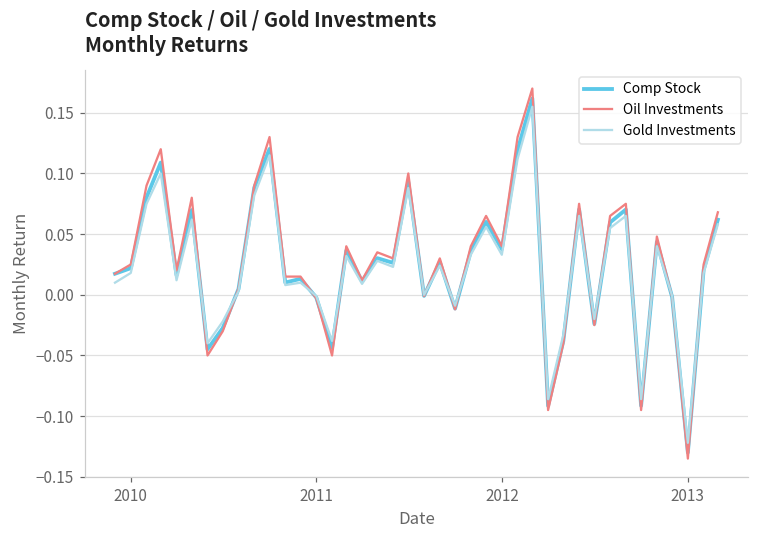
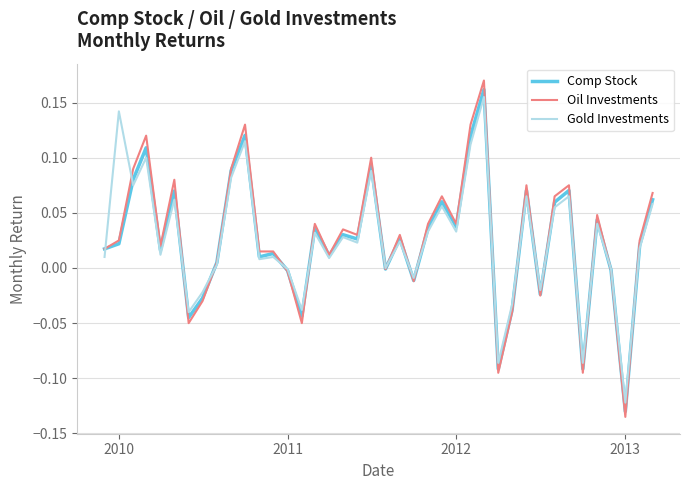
  {
    "Comp Stock": {
      "2010": 0.022,
      "2012": 0.038,
      "2013": -0.130
    },
    "Oil Investments": {
      "2010": 0.025,
      "2012": 0.040,
      "2013": -0.135
    },
    "Gold Investments": {
-     "2010": 0.018,
+     "2010": 0.142,
      "2012": 0.033,
      "2013": -0.122
    }
  }
